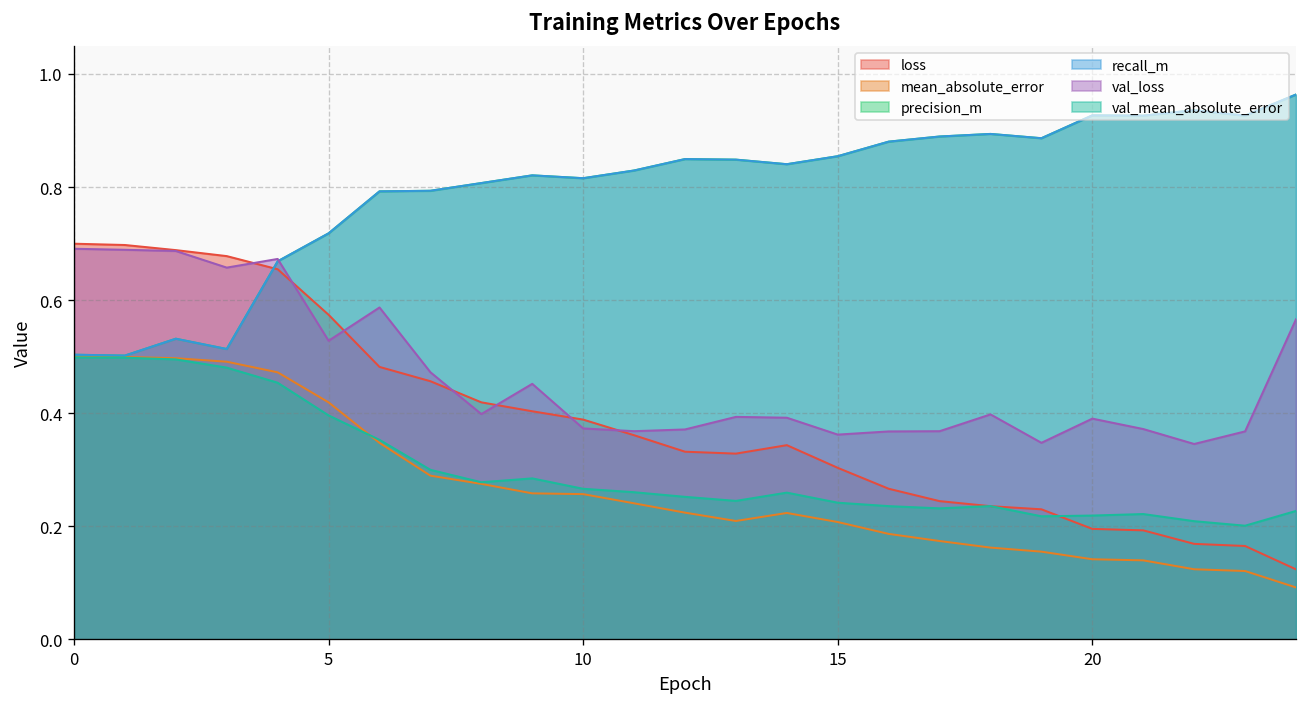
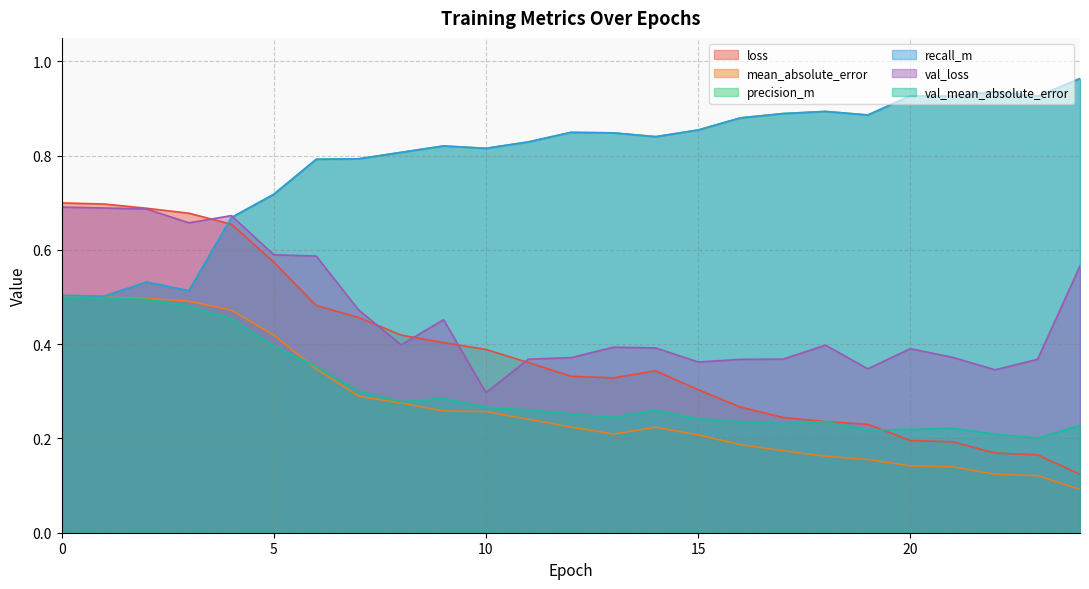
  {
    "val_loss": {
      "0": 0.69,
-     "5": 0.53,
-     "10": 0.37,
+     "5": 0.59,
+     "10": 0.30,
      "15": 0.36,
      "20": 0.39
    }
  }
